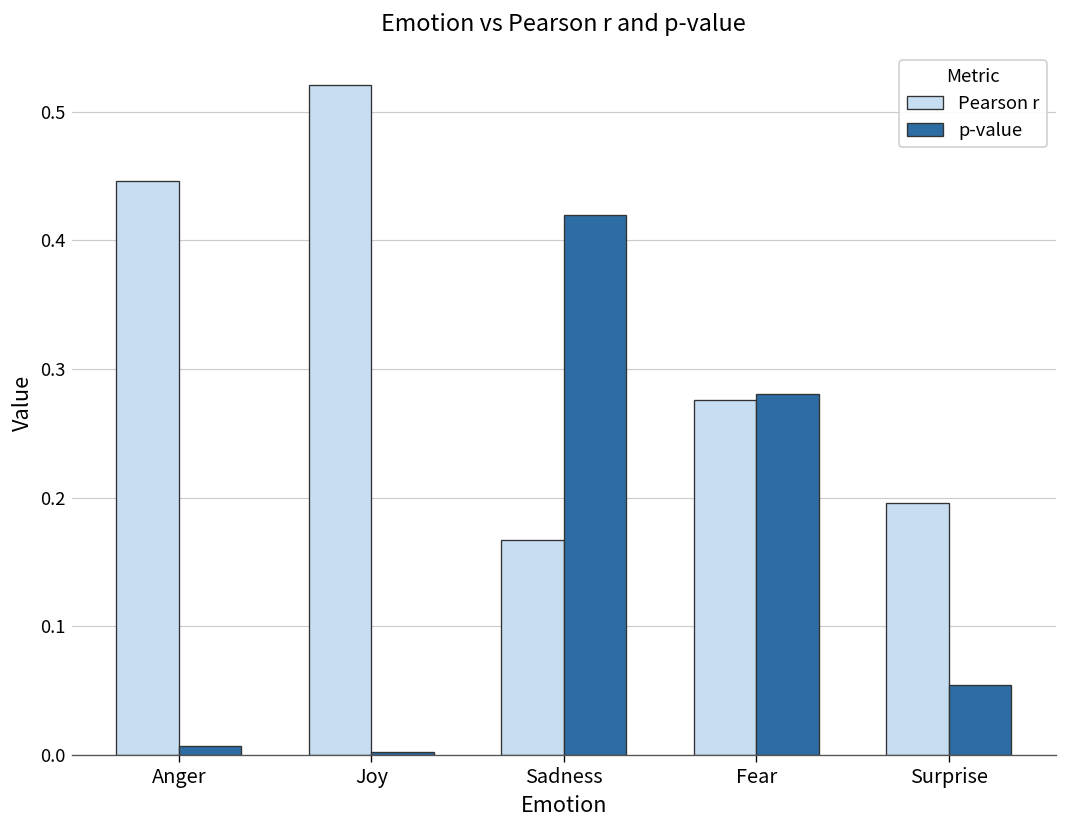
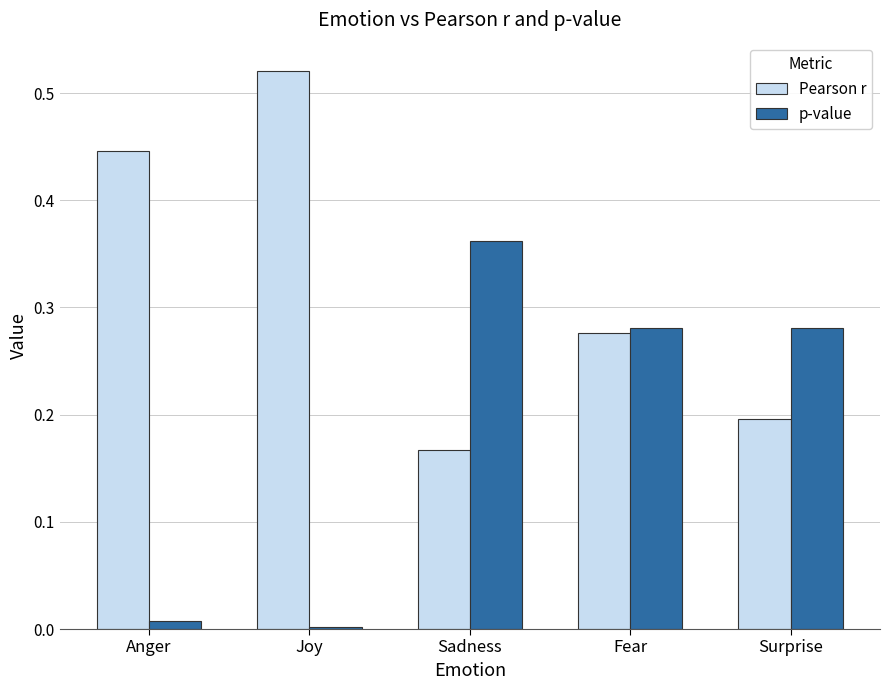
  {
    "Pearson r": {
      "Anger": 0.446,
      "Joy": 0.521,
      "Sadness": 0.167,
      "Fear": 0.276,
      "Surprise": 0.196
    },
    "p-value": {
      "Anger": 0.007,
-     "Sadness": 0.420,
+     "Sadness": 0.362,
      "Fear": 0.281,
-     "Surprise": 0.054
+     "Surprise": 0.281
    }
  }
